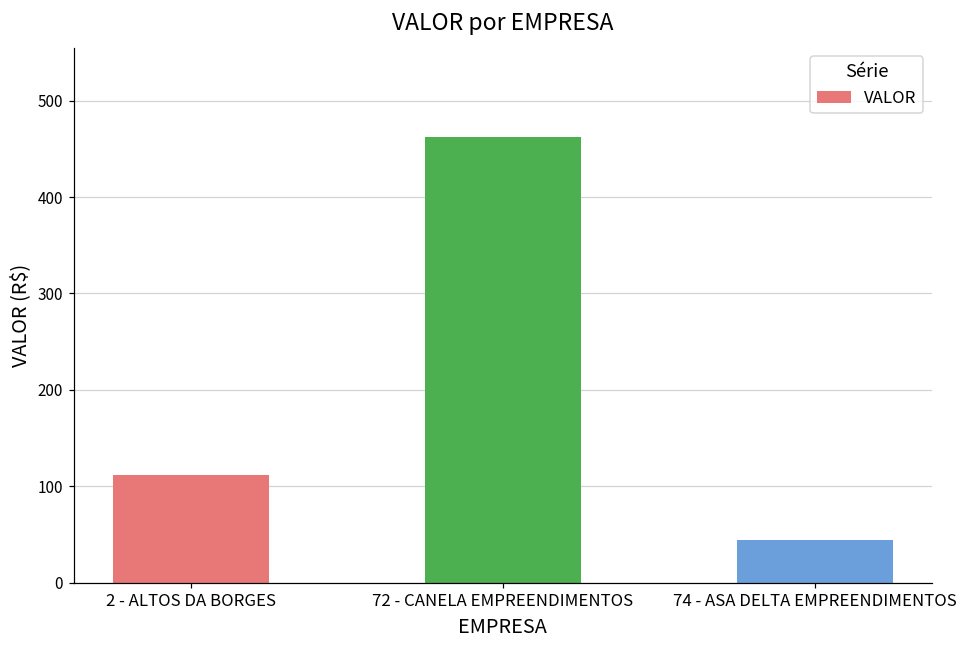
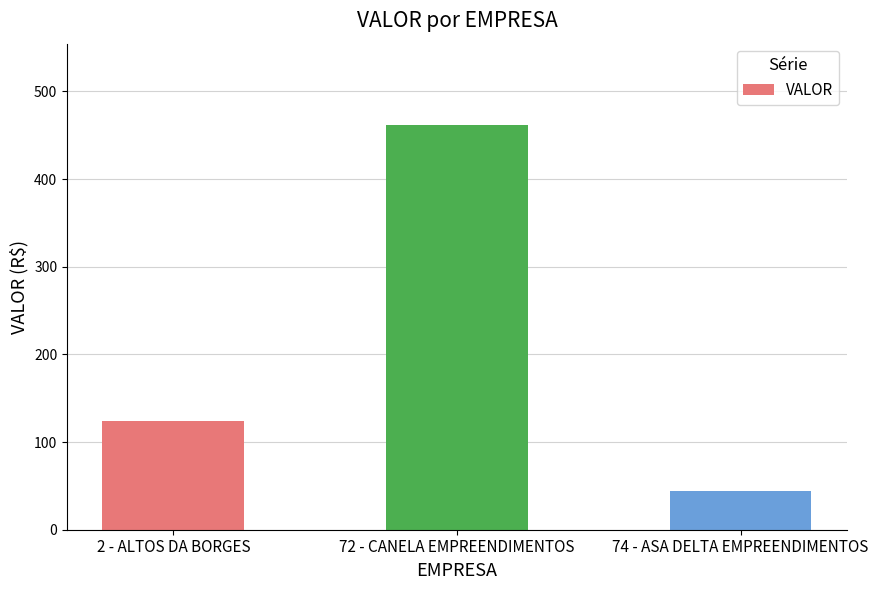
  {
-   "2 - ALTOS DA BORGES": 110,
+   "2 - ALTOS DA BORGES": 120,
    "72 - CANELA EMPREENDIMENTOS": 460,
    "74 - ASA DELTA EMPREENDIMENTOS": 40
  }
